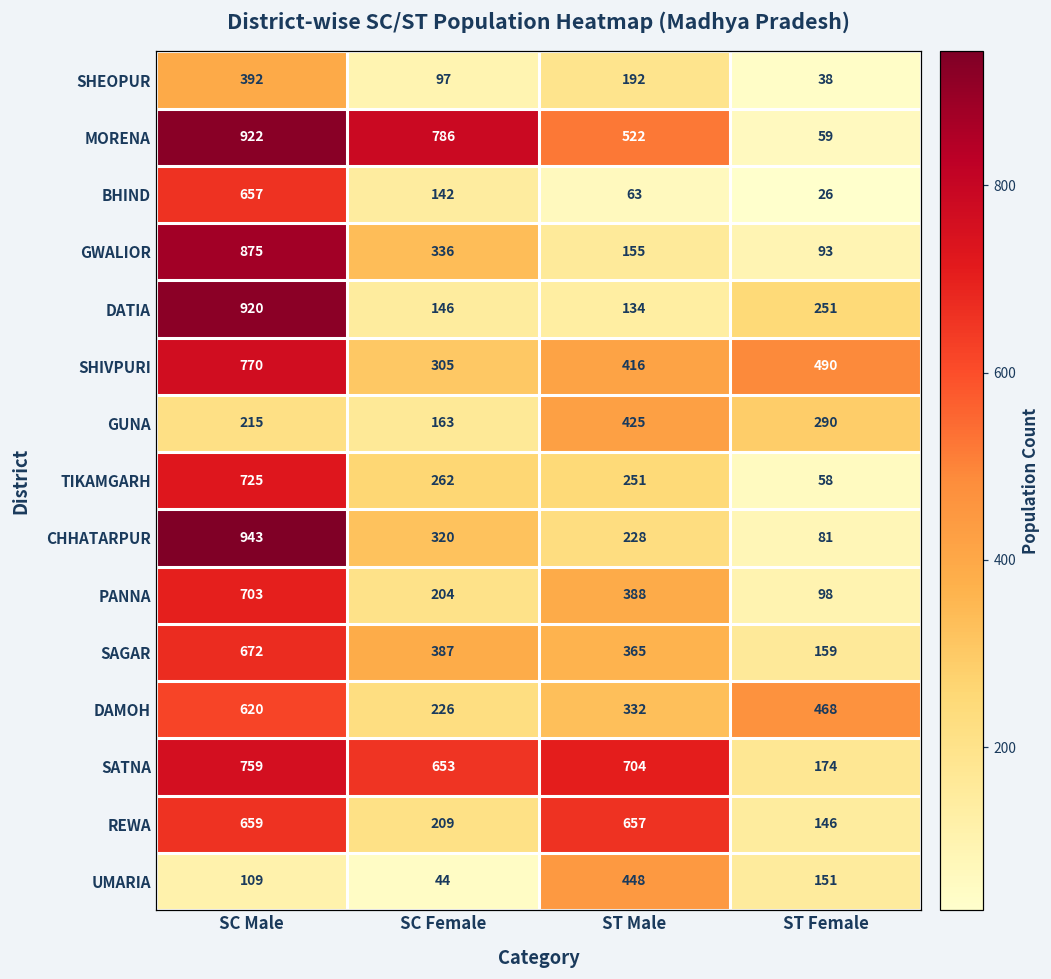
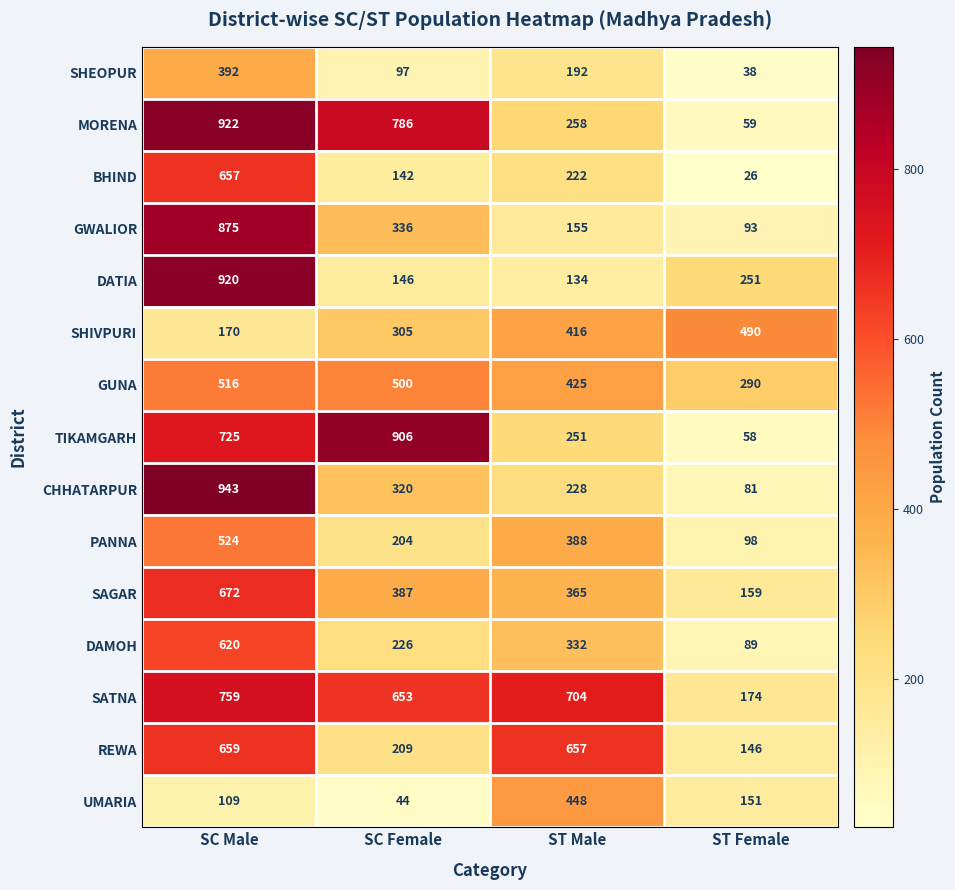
  {
    "SHEOPUR": {
      "SC Male": 392,
      "SC Female": 97,
      "ST Male": 192,
      "ST Female": 38
    },
    "MORENA": {
      "SC Male": 922,
      "SC Female": 786,
-     "ST Male": 522,
+     "ST Male": 258,
      "ST Female": 59
    },
    "BHIND": {
      "SC Male": 657,
      "SC Female": 142,
-     "ST Male": 63,
+     "ST Male": 222,
      "ST Female": 26
    },
    "GWALIOR": {
      "SC Male": 875,
      "SC Female": 336,
      "ST Male": 155,
      "ST Female": 93
    },
    "DATIA": {
      "SC Male": 920,
      "SC Female": 146,
      "ST Male": 134,
      "ST Female": 251
    },
    "SHIVPURI": {
-     "SC Male": 770,
+     "SC Male": 170,
      "SC Female": 305,
      "ST Male": 416,
      "ST Female": 490
    },
    "GUNA": {
-     "SC Male": 215,
-     "SC Female": 163,
+     "SC Male": 516,
+     "SC Female": 500,
      "ST Male": 425,
      "ST Female": 290
    },
    "TIKAMGARH": {
      "SC Male": 725,
-     "SC Female": 262,
+     "SC Female": 906,
      "ST Male": 251,
      "ST Female": 58
    },
    "CHHATARPUR": {
      "SC Male": 943,
      "SC Female": 320,
      "ST Male": 228,
      "ST Female": 81
    },
    "PANNA": {
-     "SC Male": 703,
+     "SC Male": 524,
      "SC Female": 204,
      "ST Male": 388,
      "ST Female": 98
    },
    "SAGAR": {
      "SC Male": 672,
      "SC Female": 387,
      "ST Male": 365,
      "ST Female": 159
    },
    "DAMOH": {
      "SC Male": 620,
      "SC Female": 226,
      "ST Male": 332,
-     "ST Female": 468
+     "ST Female": 89
    },
    "SATNA": {
      "SC Male": 759,
      "SC Female": 653,
      "ST Male": 704,
      "ST Female": 174
    },
    "REWA": {
      "SC Male": 659,
      "SC Female": 209,
      "ST Male": 657,
      "ST Female": 146
    },
    "UMARIA": {
      "SC Male": 109,
      "SC Female": 44,
      "ST Male": 448,
      "ST Female": 151
    }
  }
